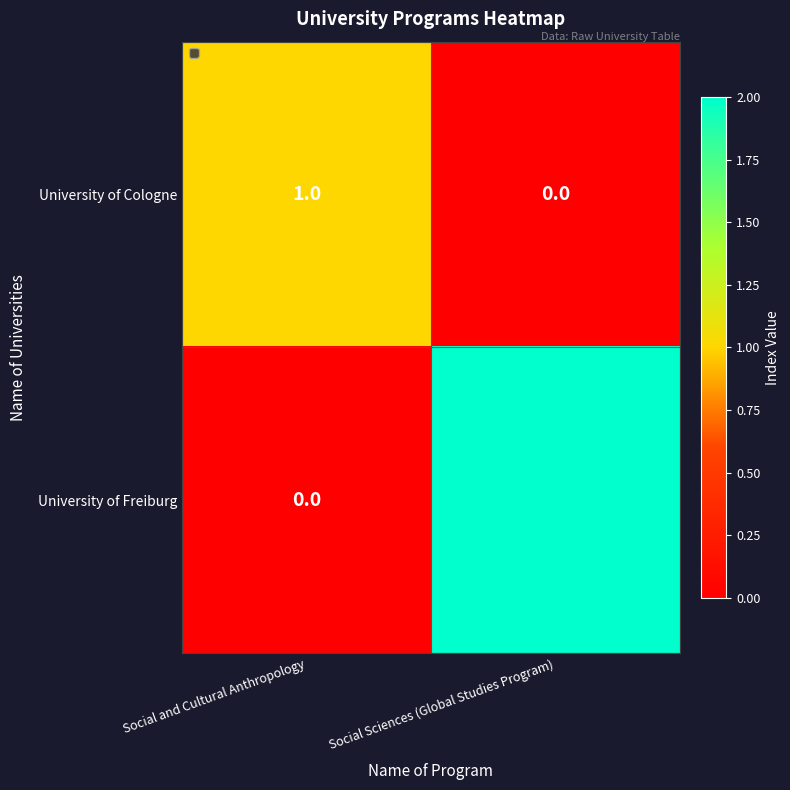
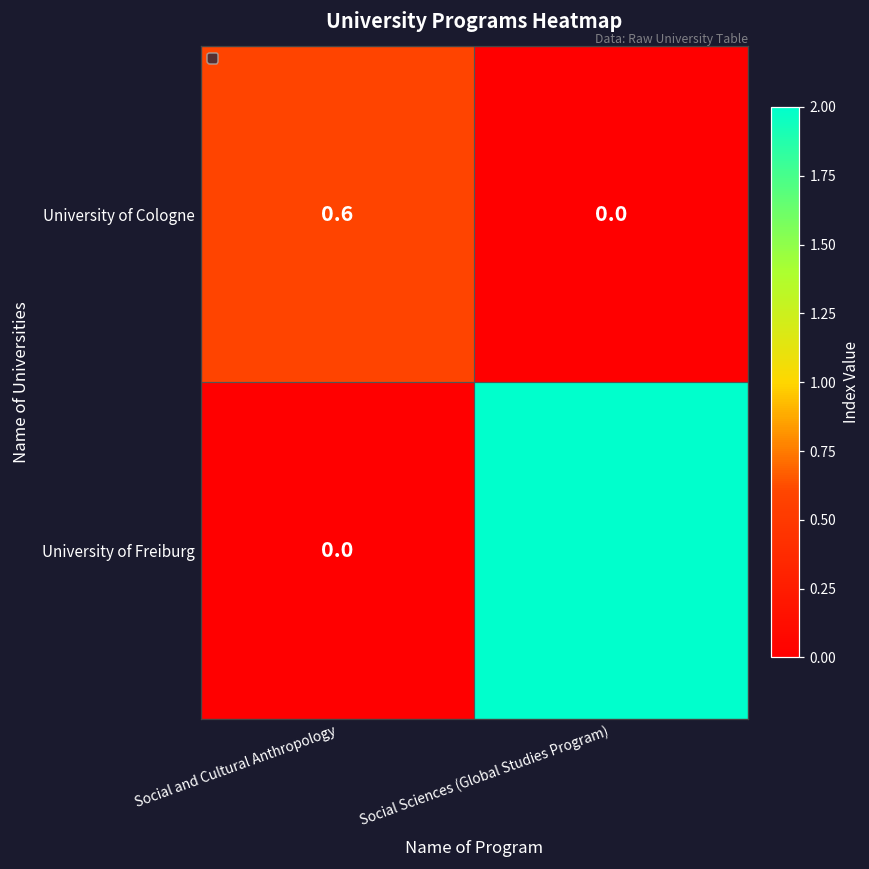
  {
    "University of Cologne": {
-     "Social and Cultural Anthropology": 1.0,
+     "Social and Cultural Anthropology": 0.6,
      "Social Sciences (Global Studies Program)": 0.0
    },
    "University of Freiburg": {
      "Social and Cultural Anthropology": 0.0
    }
  }
